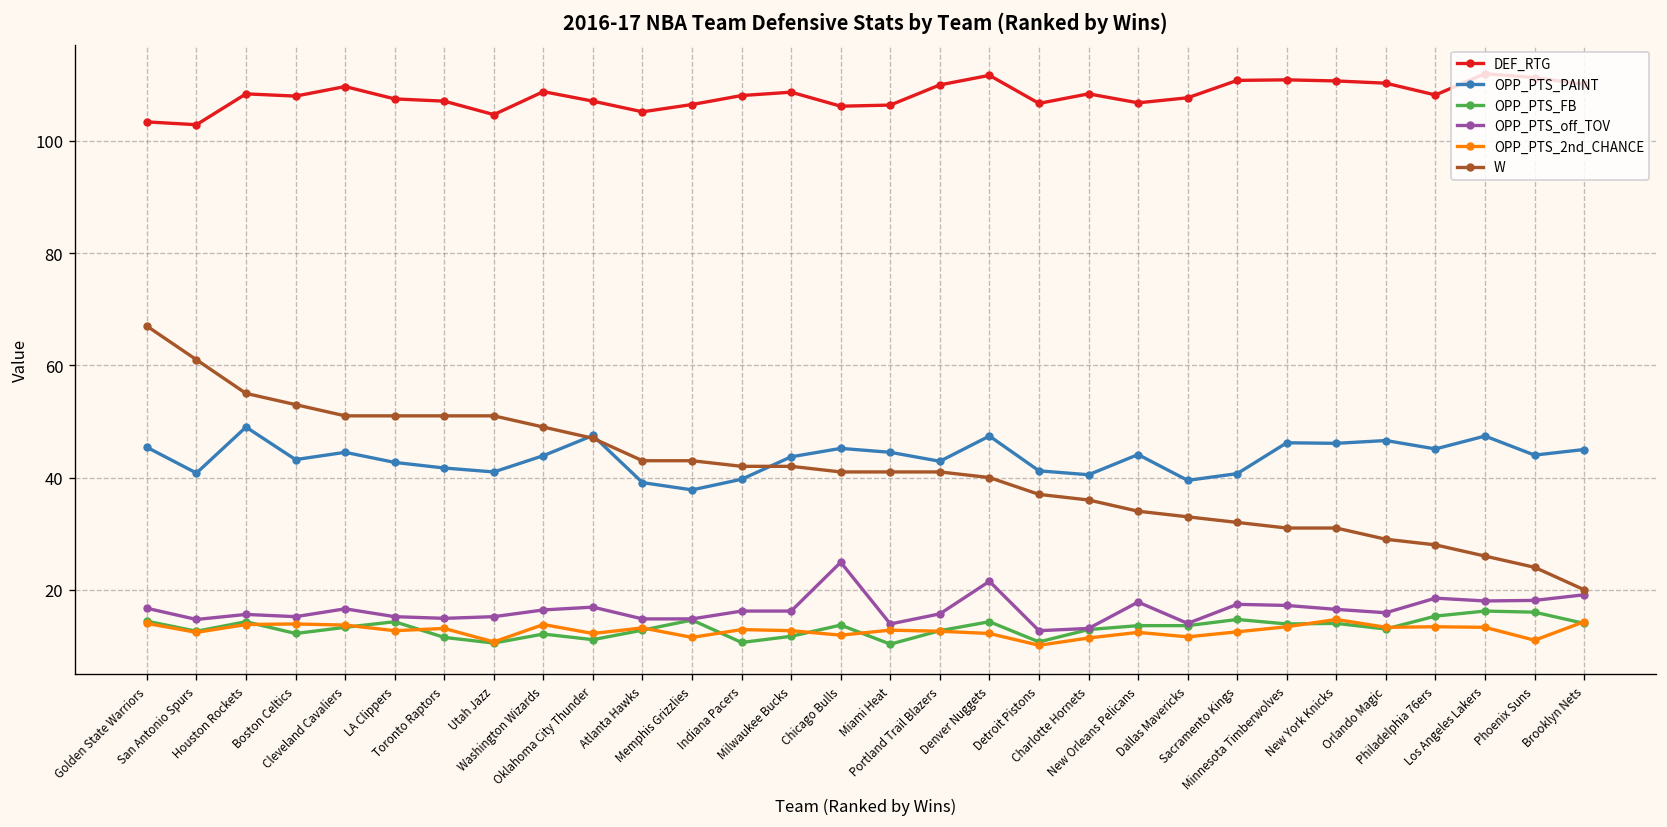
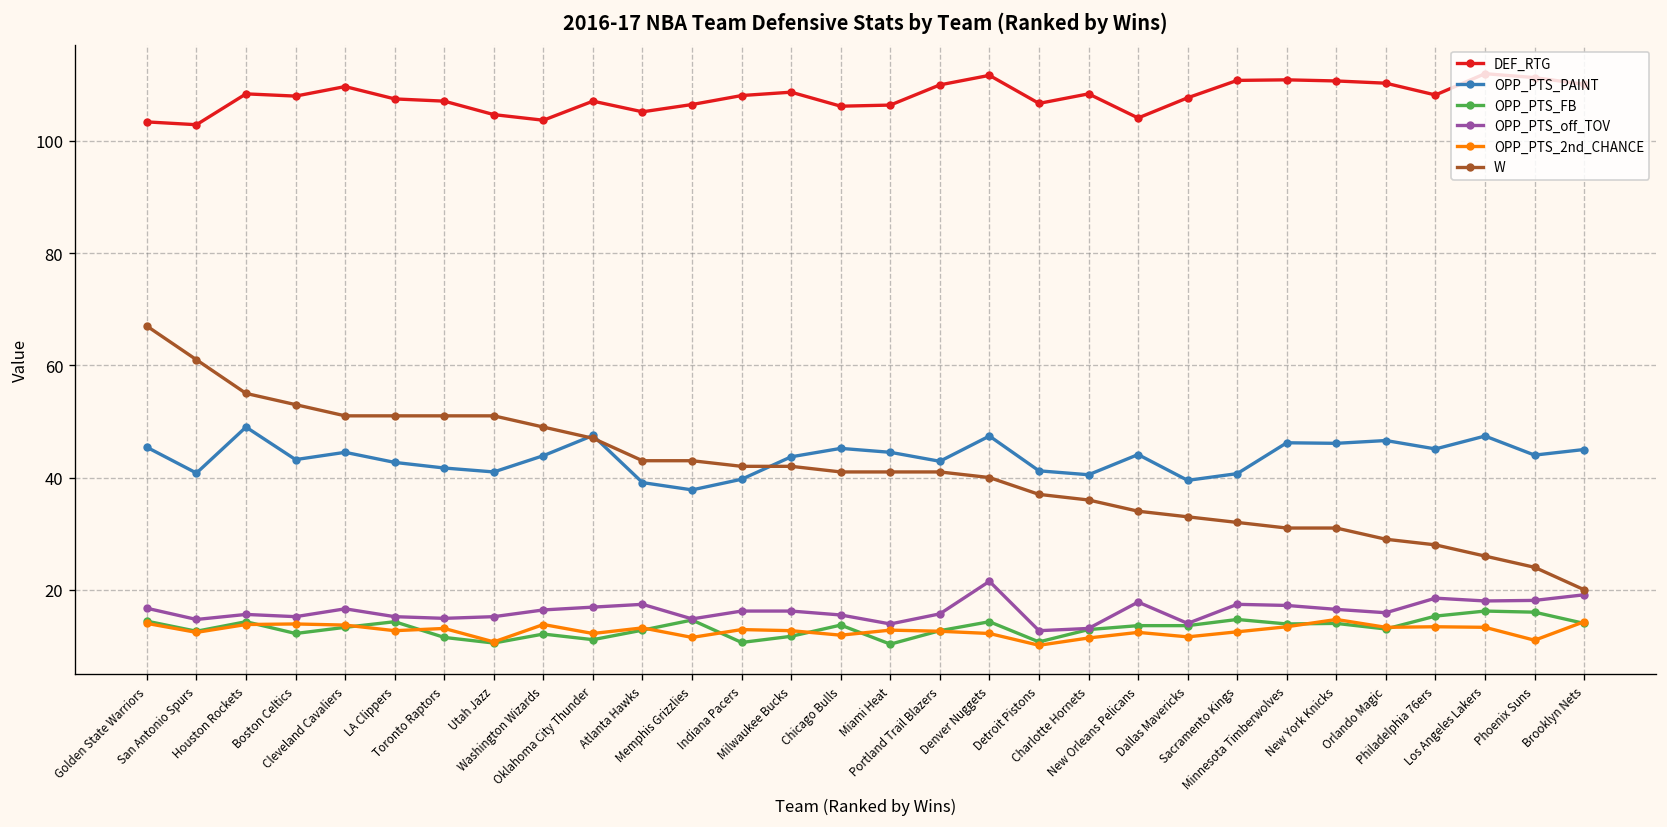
  {
    "DEF_RTG": {
      "Golden State Warriors": 103,
      "San Antonio Spurs": 103,
      "Houston Rockets": 108,
      "Boston Celtics": 108,
      "Cleveland Cavaliers": 110,
      "LA Clippers": 108,
      "Toronto Raptors": 107,
      "Utah Jazz": 105,
-     "Washington Wizards": 109,
+     "Washington Wizards": 104,
      "Oklahoma City Thunder": 107,
      "Atlanta Hawks": 105,
      "Memphis Grizzlies": 107,
      "Indiana Pacers": 108,
      "Milwaukee Bucks": 109,
      "Chicago Bulls": 106,
      "Miami Heat": 106,
      "Portland Trail Blazers": 110,
      "Denver Nuggets": 112,
      "Detroit Pistons": 107,
      "Charlotte Hornets": 108,
-     "New Orleans Pelicans": 107,
+     "New Orleans Pelicans": 104,
      "Dallas Mavericks": 108,
      "Sacramento Kings": 111,
      "Minnesota Timberwolves": 111,
      "New York Knicks": 111,
      "Orlando Magic": 110,
      "Philadelphia 76ers": 108
    },
    "OPP_PTS_PAINT": {
      "Golden State Warriors": 45,
      "San Antonio Spurs": 41,
      "Houston Rockets": 49,
      "Boston Celtics": 43,
      "Cleveland Cavaliers": 45,
      "LA Clippers": 43,
      "Toronto Raptors": 42,
      "Utah Jazz": 41,
      "Washington Wizards": 44,
      "Atlanta Hawks": 39,
      "Memphis Grizzlies": 38,
      "Indiana Pacers": 40,
      "Milwaukee Bucks": 44,
      "Chicago Bulls": 45,
      "Miami Heat": 45,
      "Portland Trail Blazers": 43,
      "Denver Nuggets": 47,
      "Detroit Pistons": 41,
      "Charlotte Hornets": 41,
      "New Orleans Pelicans": 44,
      "Dallas Mavericks": 40,
      "Sacramento Kings": 41,
      "Minnesota Timberwolves": 46,
      "New York Knicks": 46,
      "Orlando Magic": 47,
      "Philadelphia 76ers": 45,
      "Los Angeles Lakers": 47,
      "Phoenix Suns": 44,
      "Brooklyn Nets": 45
    },
    "OPP_PTS_FB": {
      "Boston Celtics": 12,
      "LA Clippers": 14,
      "Toronto Raptors": 12,
      "Washington Wizards": 12,
      "Oklahoma City Thunder": 11,
      "Indiana Pacers": 11,
      "Milwaukee Bucks": 12,
      "Chicago Bulls": 14,
      "Miami Heat": 10,
      "Denver Nuggets": 14,
      "Detroit Pistons": 11,
      "New Orleans Pelicans": 14,
      "Sacramento Kings": 15,
      "New York Knicks": 14,
      "Philadelphia 76ers": 15,
      "Los Angeles Lakers": 16,
      "Phoenix Suns": 16
    },
    "OPP_PTS_off_TOV": {
      "Golden State Warriors": 17,
      "San Antonio Spurs": 15,
      "Houston Rockets": 16,
      "Boston Celtics": 15,
      "Cleveland Cavaliers": 17,
      "LA Clippers": 15,
      "Toronto Raptors": 15,
      "Utah Jazz": 15,
      "Washington Wizards": 16,
      "Oklahoma City Thunder": 17,
-     "Atlanta Hawks": 15,
+     "Atlanta Hawks": 17,
      "Indiana Pacers": 16,
      "Milwaukee Bucks": 16,
-     "Chicago Bulls": 25,
+     "Chicago Bulls": 16,
      "Miami Heat": 14,
      "Portland Trail Blazers": 16,
      "Denver Nuggets": 22,
      "Detroit Pistons": 13,
      "New Orleans Pelicans": 18,
      "Sacramento Kings": 17,
      "Minnesota Timberwolves": 17,
      "New York Knicks": 17,
      "Orlando Magic": 16,
      "Philadelphia 76ers": 19,
      "Los Angeles Lakers": 18,
      "Phoenix Suns": 18,
      "Brooklyn Nets": 19
    },
    "OPP_PTS_2nd_CHANCE": {
      "Boston Celtics": 14,
      "LA Clippers": 13,
      "Toronto Raptors": 13,
      "Washington Wizards": 14,
      "Oklahoma City Thunder": 12,
      "Memphis Grizzlies": 12,
      "Indiana Pacers": 13,
      "Milwaukee Bucks": 13,
      "Chicago Bulls": 12,
      "Miami Heat": 13,
      "Denver Nuggets": 12,
      "Detroit Pistons": 10,
      "Charlotte Hornets": 11,
      "New Orleans Pelicans": 12,
      "Dallas Mavericks": 12,
      "Sacramento Kings": 13,
      "New York Knicks": 15,
      "Philadelphia 76ers": 13,
      "Los Angeles Lakers": 13,
      "Phoenix Suns": 11
    },
    "W": {
      "Golden State Warriors": 67,
      "San Antonio Spurs": 61,
      "Houston Rockets": 55,
      "Boston Celtics": 53,
      "Cleveland Cavaliers": 51,
      "LA Clippers": 51,
      "Toronto Raptors": 51,
      "Utah Jazz": 51,
      "Washington Wizards": 49,
      "Atlanta Hawks": 43,
      "Memphis Grizzlies": 43,
      "Indiana Pacers": 42,
      "Milwaukee Bucks": 42,
      "Chicago Bulls": 41,
      "Miami Heat": 41,
      "Portland Trail Blazers": 41,
      "Denver Nuggets": 40,
      "Detroit Pistons": 37,
      "Charlotte Hornets": 36,
      "New Orleans Pelicans": 34,
      "Dallas Mavericks": 33,
      "Sacramento Kings": 32,
      "Minnesota Timberwolves": 31,
      "New York Knicks": 31,
      "Orlando Magic": 29,
      "Philadelphia 76ers": 28,
      "Los Angeles Lakers": 26,
      "Phoenix Suns": 24,
      "Brooklyn Nets": 20
    }
  }
